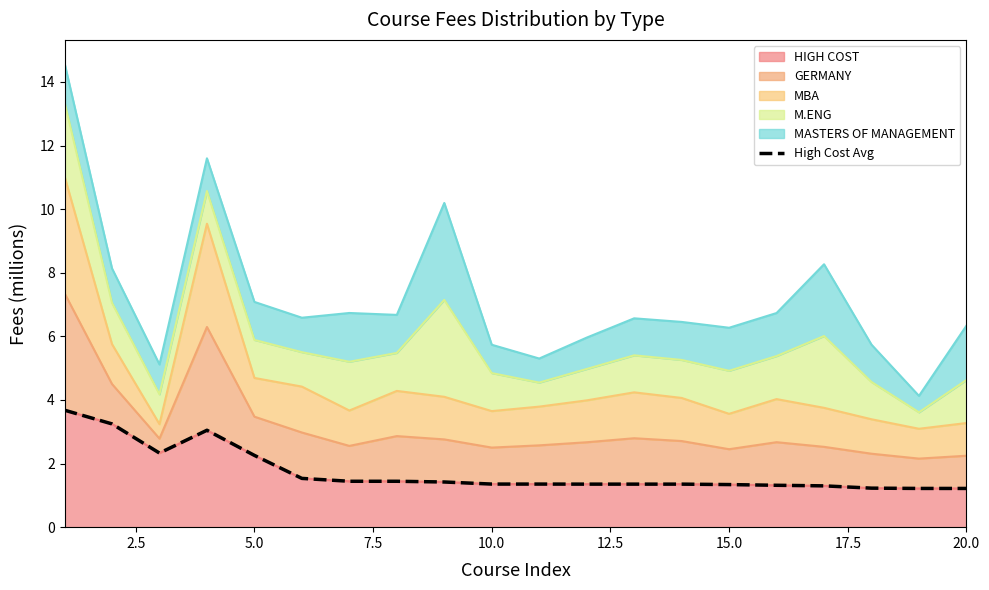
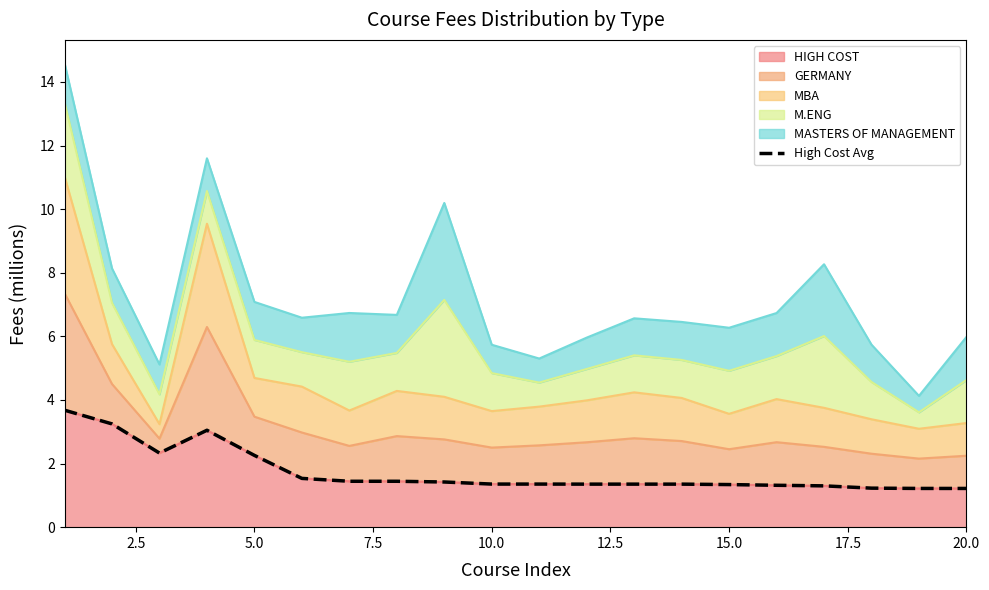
  {
    "MASTERS OF MANAGEMENT": {
      "5.0": 1.2,
      "10.0": 0.9,
      "15.0": 1.4,
-     "20.0": 1.7
+     "20.0": 1.4
    }
  }
